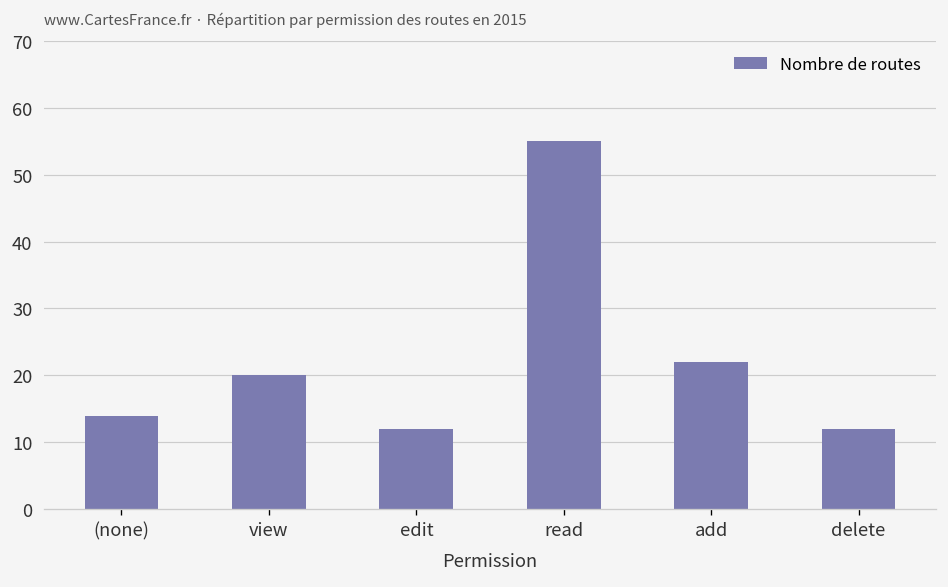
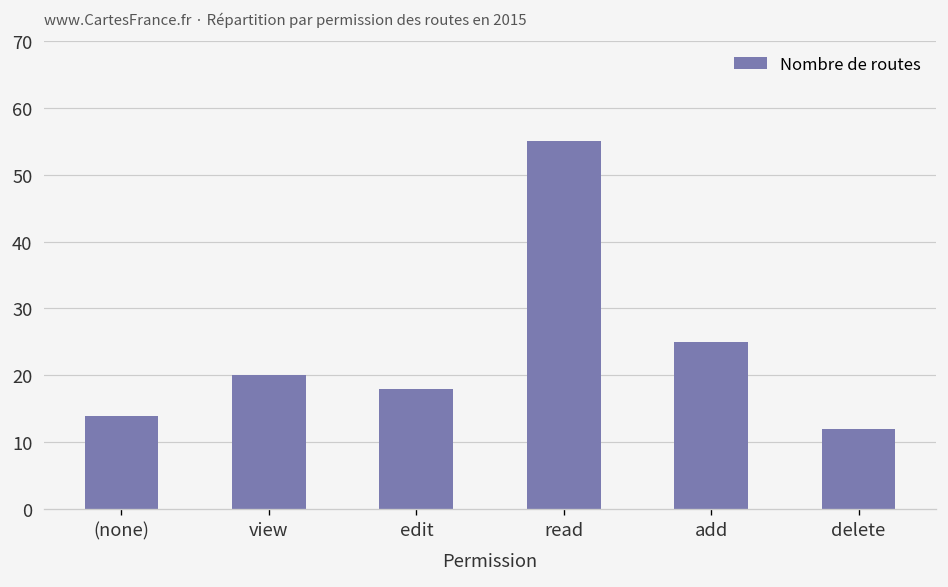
  {
    "(none)": 14,
    "view": 20,
-   "edit": 12,
+   "edit": 18,
    "read": 55,
-   "add": 22,
+   "add": 25,
    "delete": 12
  }
